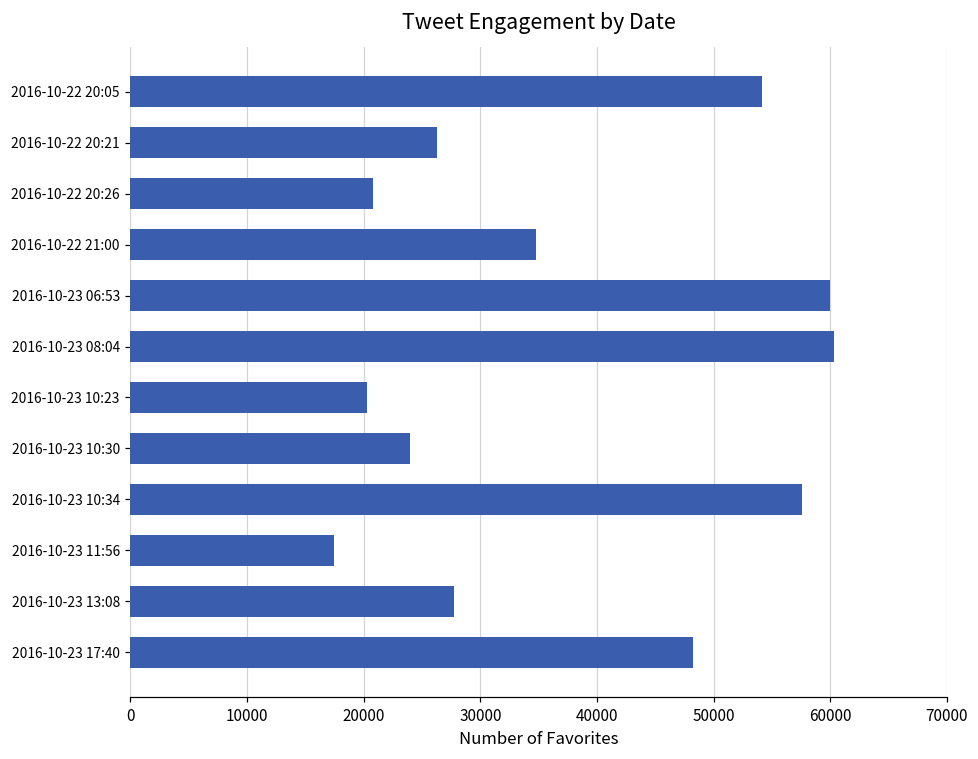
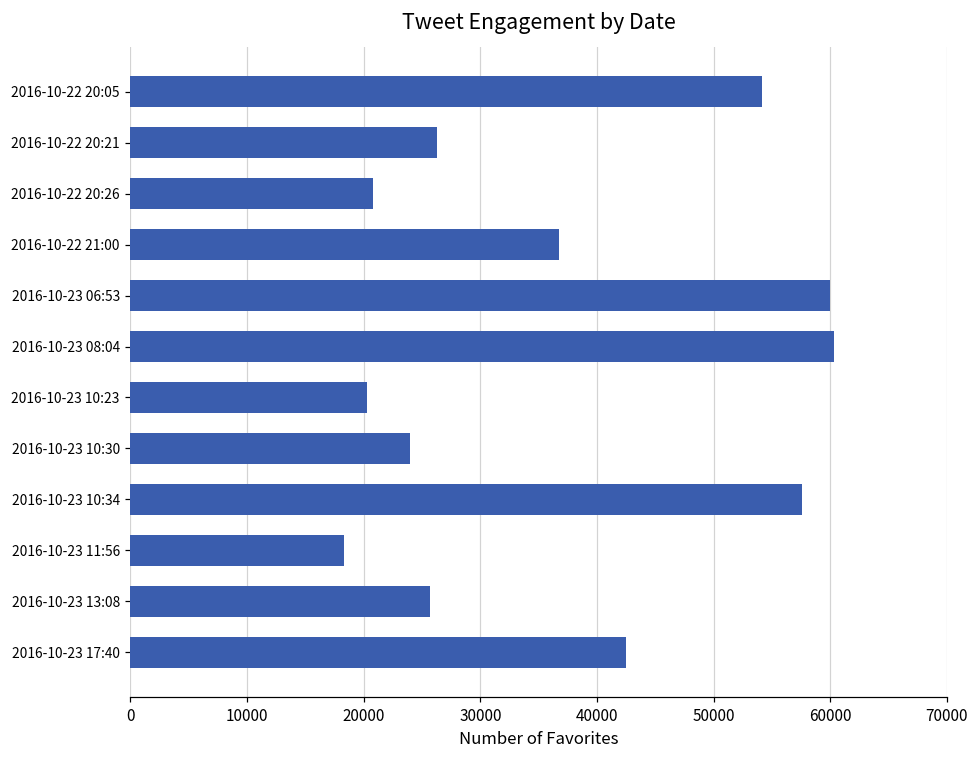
  {
    "2016-10-22 20:05": 54100,
    "2016-10-22 20:21": 26300,
    "2016-10-22 20:26": 20800,
-   "2016-10-22 21:00": 34800,
+   "2016-10-22 21:00": 36800,
    "2016-10-23 06:53": 60000,
    "2016-10-23 08:04": 60300,
    "2016-10-23 10:23": 20300,
    "2016-10-23 10:30": 24000,
    "2016-10-23 10:34": 57600,
-   "2016-10-23 11:56": 17400,
-   "2016-10-23 13:08": 27800,
-   "2016-10-23 17:40": 48200
+   "2016-10-23 11:56": 18300,
+   "2016-10-23 13:08": 25700,
+   "2016-10-23 17:40": 42500
  }
